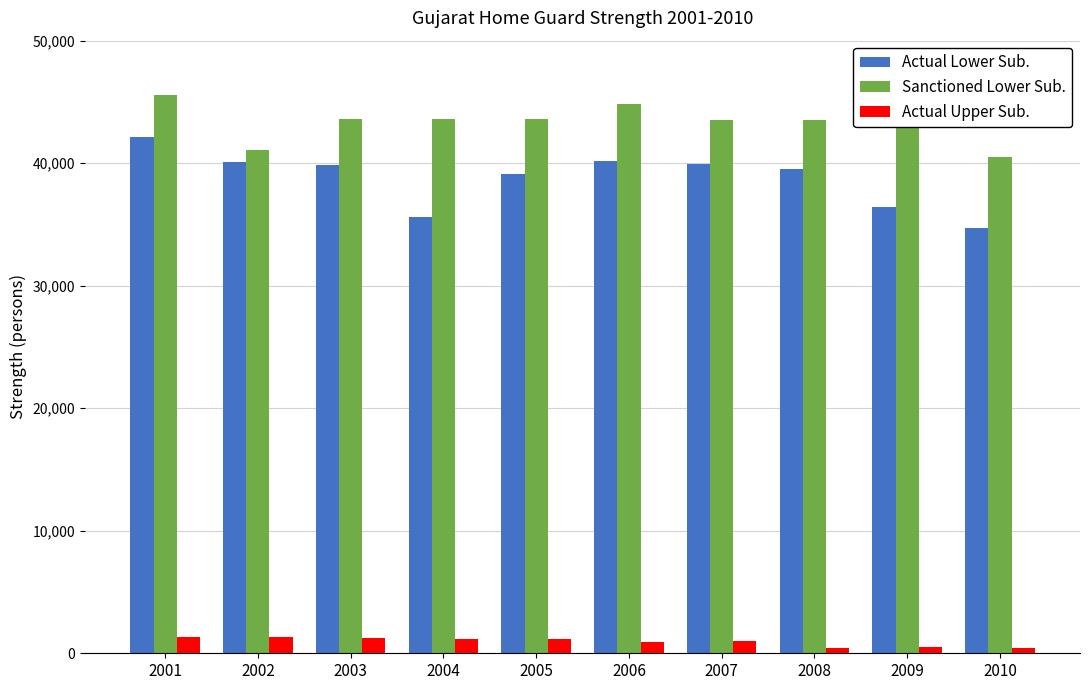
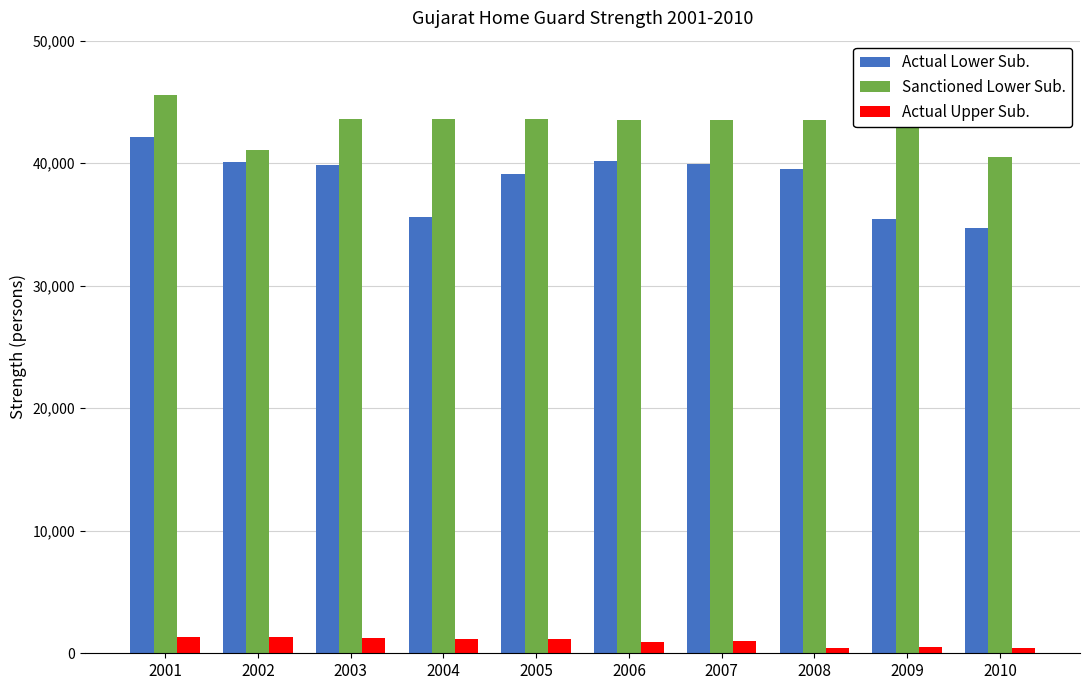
  {
    "Actual Lower Sub.": {
      "2001": "42,100",
      "2002": "40,100",
      "2003": "39,800",
      "2004": "35,600",
      "2005": "39,100",
      "2006": "40,200",
      "2007": "39,900",
      "2008": "39,600",
-     "2009": "36,500",
+     "2009": "35,400",
      "2010": "34,700"
    },
    "Sanctioned Lower Sub.": {
      "2001": "45,600",
      "2002": "41,100",
      "2003": "43,600",
      "2004": "43,600",
      "2005": "43,600",
-     "2006": "44,800",
+     "2006": "43,500",
      "2007": "43,500",
      "2008": "43,500",
      "2010": "40,500"
    },
    "Actual Upper Sub.": {
      "2001": "1,400",
      "2002": "1,400",
      "2003": "1,300",
      "2004": "1,200",
      "2005": "1,200",
      "2006": "1,000",
      "2007": "1,000",
      "2008": "500",
      "2009": "500",
      "2010": "500"
    }
  }
